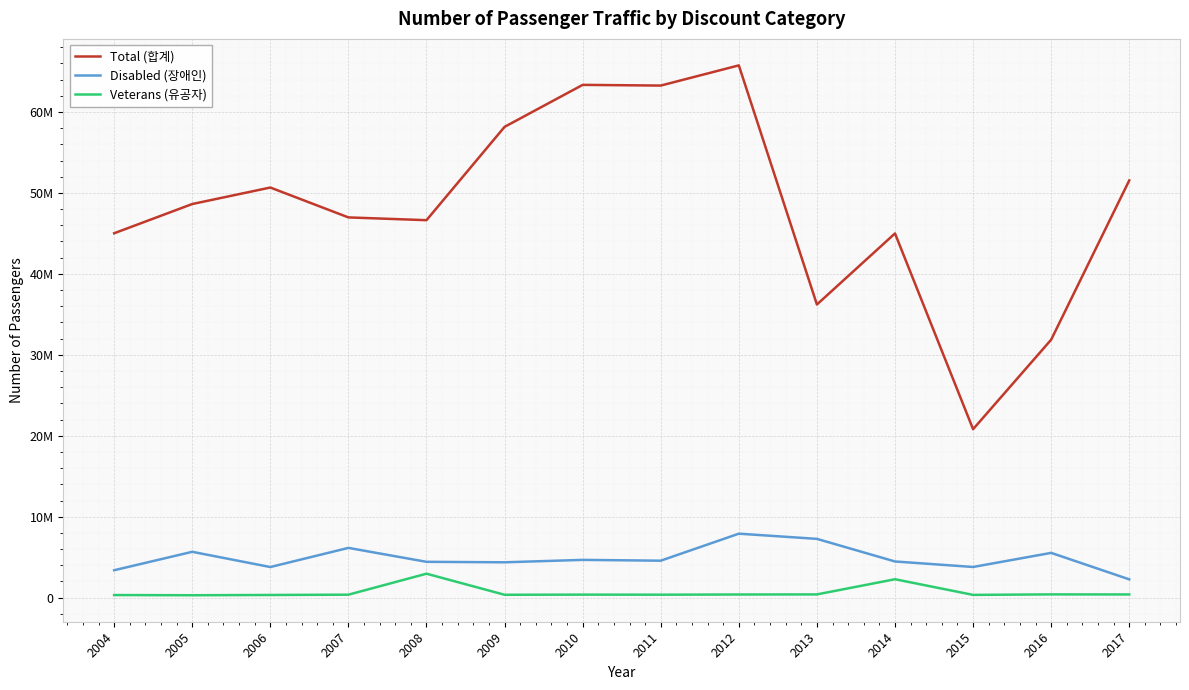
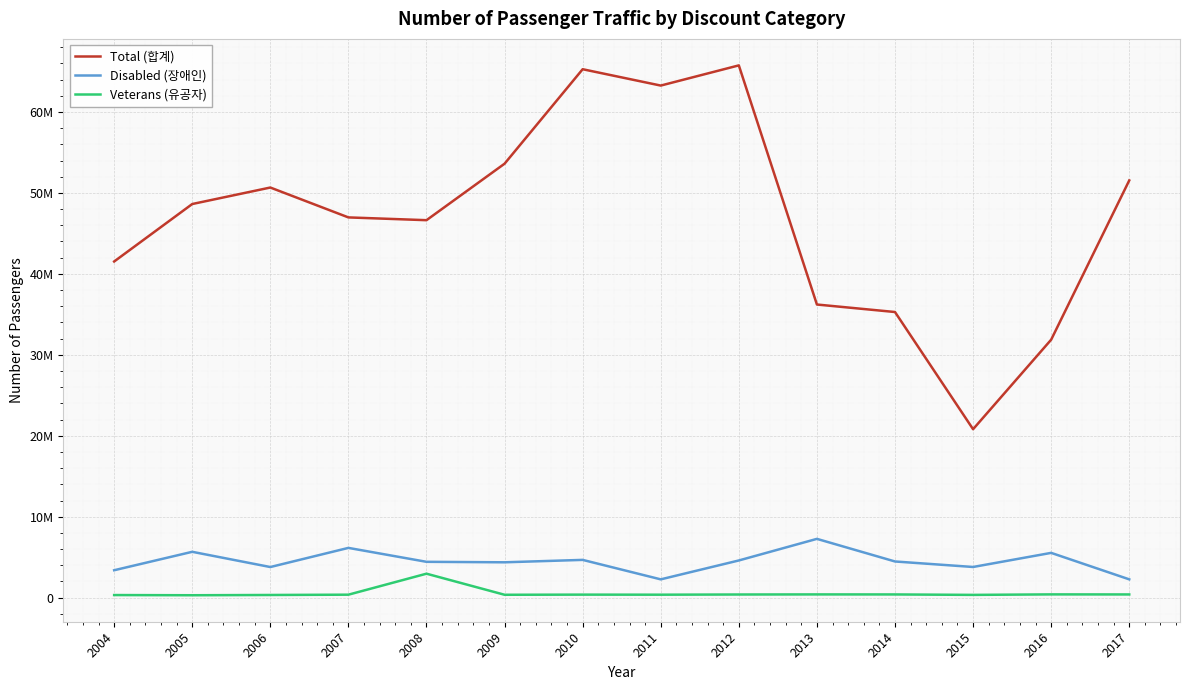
  {
    "Total (합계)": {
-     "2004": 45000000,
+     "2004": 42000000,
      "2005": 49000000,
      "2006": 51000000,
      "2007": 47000000,
      "2008": 47000000,
-     "2009": 58000000,
-     "2010": 63000000,
+     "2009": 54000000,
+     "2010": 65000000,
      "2011": 63000000,
      "2012": 66000000,
      "2013": 36000000,
-     "2014": 45000000,
+     "2014": 35000000,
      "2015": 21000000,
      "2016": 32000000,
      "2017": 52000000
    },
    "Disabled (장애인)": {
      "2004": 3000000,
      "2005": 6000000,
      "2006": 4000000,
      "2007": 6000000,
      "2008": 4000000,
      "2009": 4000000,
      "2010": 5000000,
-     "2011": 5000000,
-     "2012": 8000000,
+     "2011": 2000000,
+     "2012": 5000000,
      "2013": 7000000,
      "2014": 4000000,
      "2015": 4000000,
      "2016": 6000000,
      "2017": 2000000
    },
    "Veterans (유공자)": {
      "2004": 0,
      "2005": 0,
      "2006": 0,
      "2007": 0,
      "2008": 3000000,
      "2009": 0,
      "2010": 0,
      "2011": 0,
      "2012": 0,
      "2013": 0,
-     "2014": 2000000,
+     "2014": 0,
      "2015": 0,
      "2016": 0,
      "2017": 0
    }
  }
